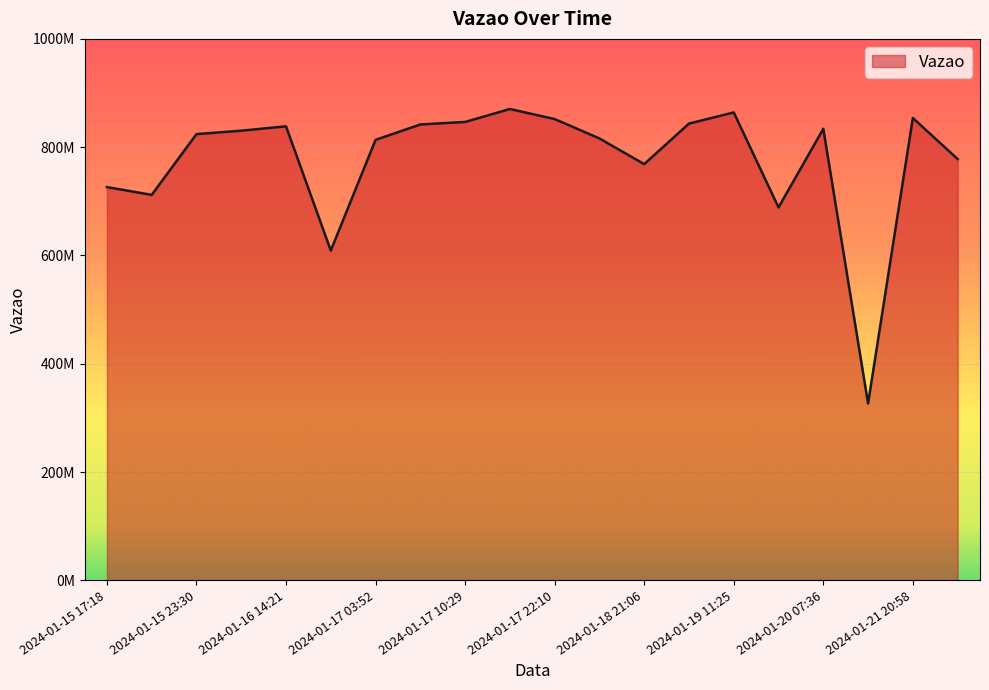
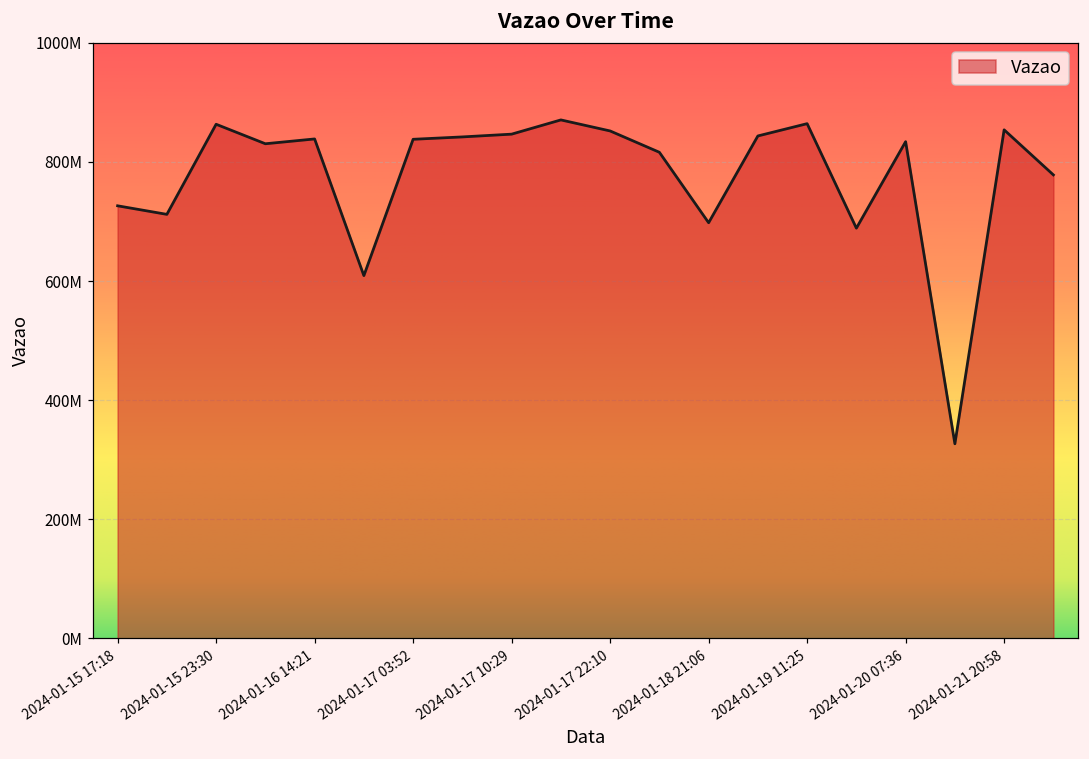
  {
    "2024-01-15 17:18": 730000000,
-   "2024-01-15 23:30": 820000000,
+   "2024-01-15 23:30": 860000000,
    "2024-01-16 14:21": 840000000,
-   "2024-01-17 03:52": 810000000,
+   "2024-01-17 03:52": 840000000,
    "2024-01-17 10:29": 850000000,
    "2024-01-17 22:10": 850000000,
-   "2024-01-18 21:06": 770000000,
+   "2024-01-18 21:06": 700000000,
    "2024-01-19 11:25": 860000000,
    "2024-01-20 07:36": 830000000,
    "2024-01-21 20:58": 850000000
  }
